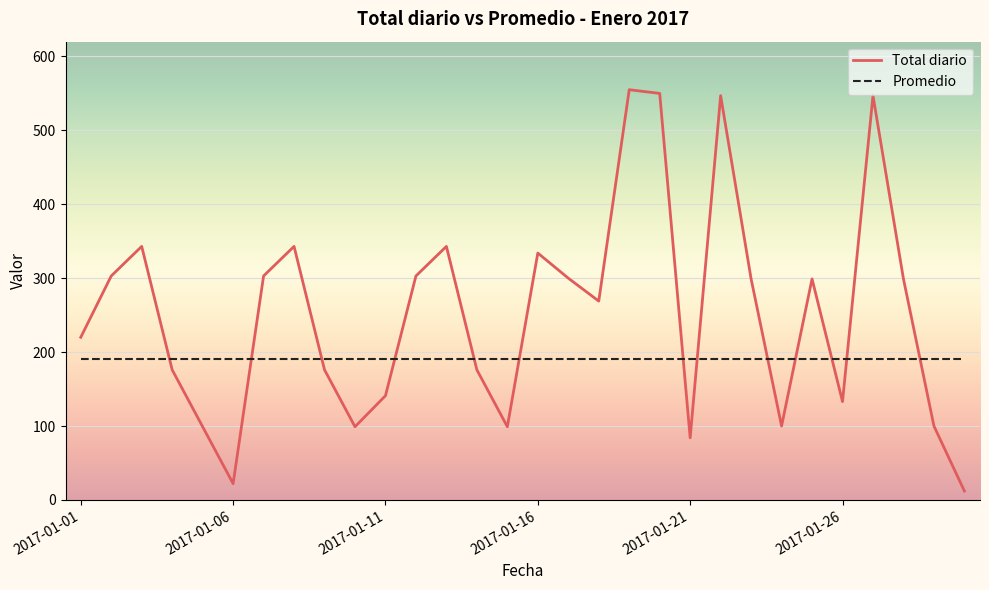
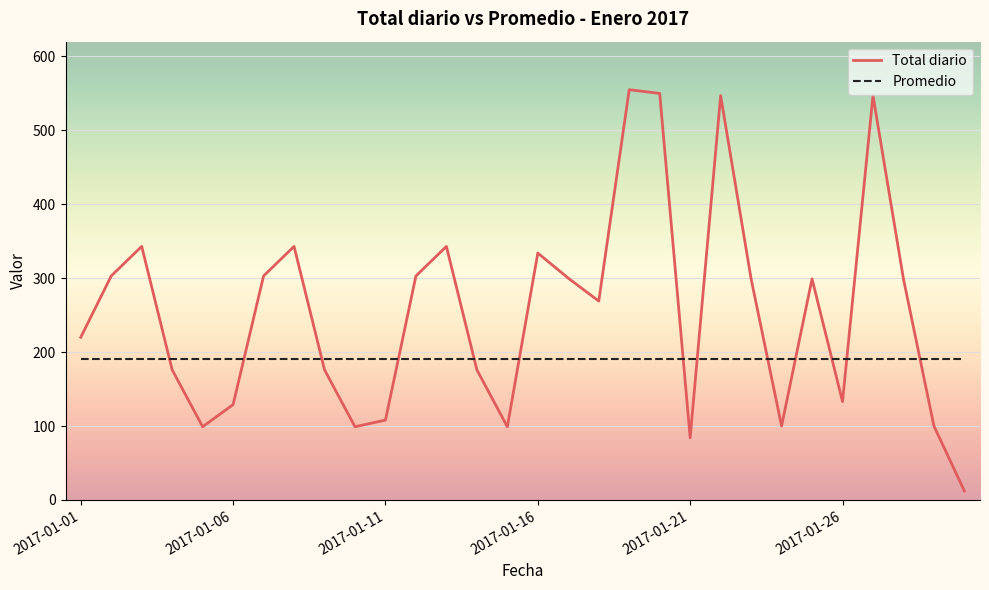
  {
    "Total diario": {
      "2017-01-01": 220,
-     "2017-01-06": 20,
-     "2017-01-11": 140,
+     "2017-01-06": 130,
+     "2017-01-11": 110,
      "2017-01-16": 330,
      "2017-01-21": 80,
      "2017-01-26": 130
    },
    "Promedio": {
      "2017-01-01": 190,
      "2017-01-06": 190,
      "2017-01-11": 190,
      "2017-01-16": 190,
      "2017-01-21": 190,
      "2017-01-26": 190
    }
  }
